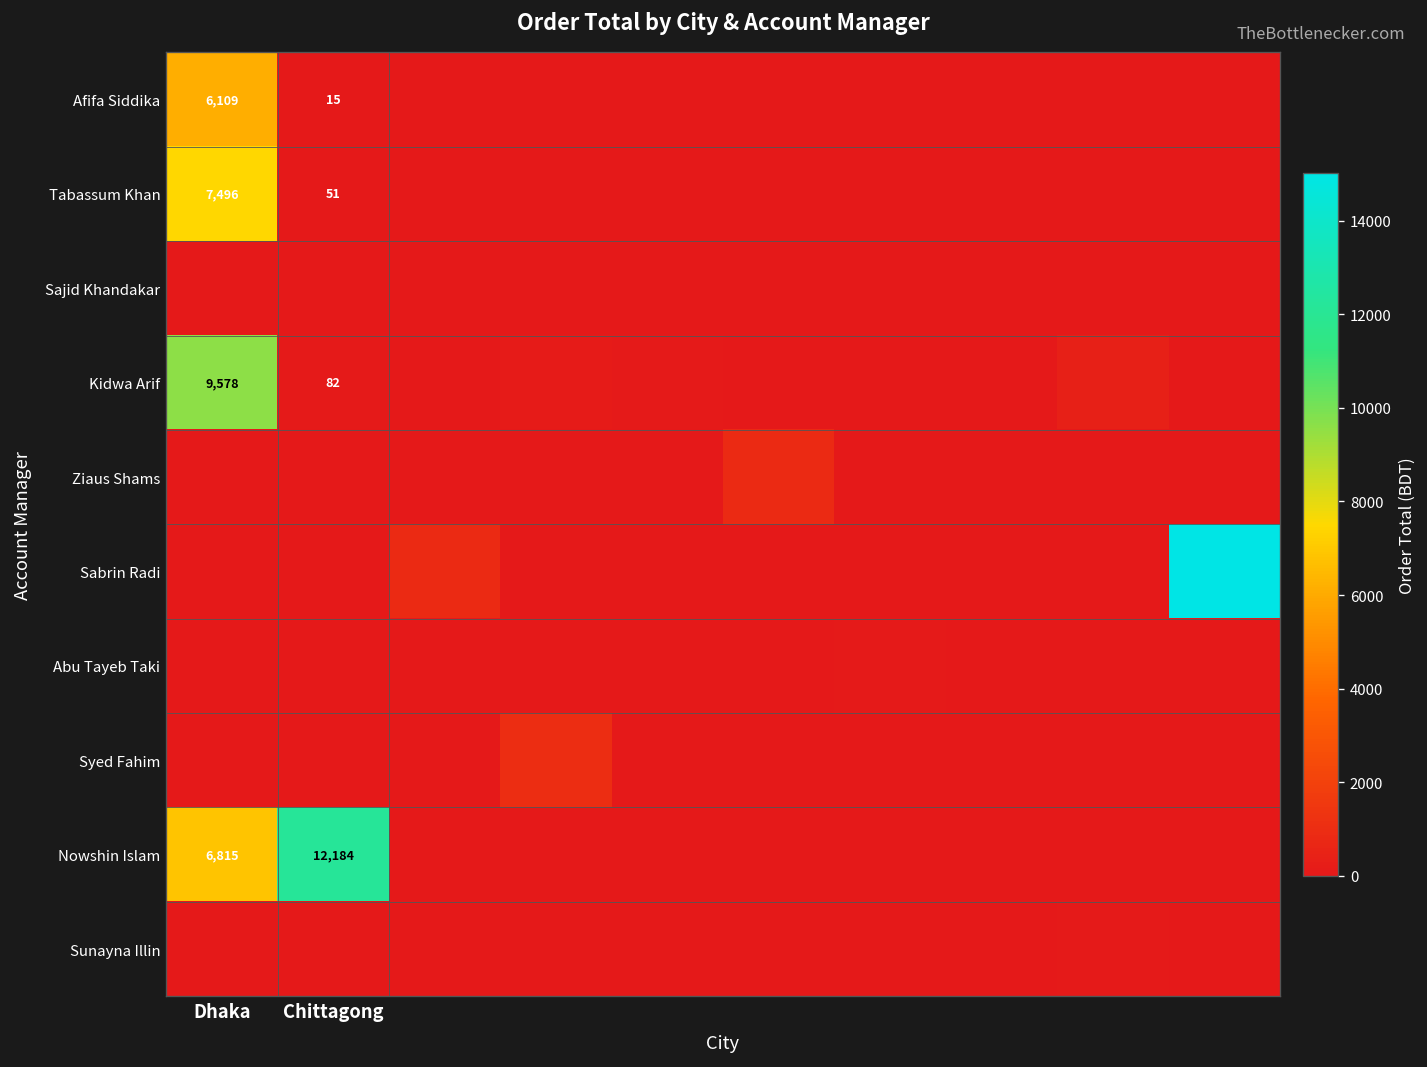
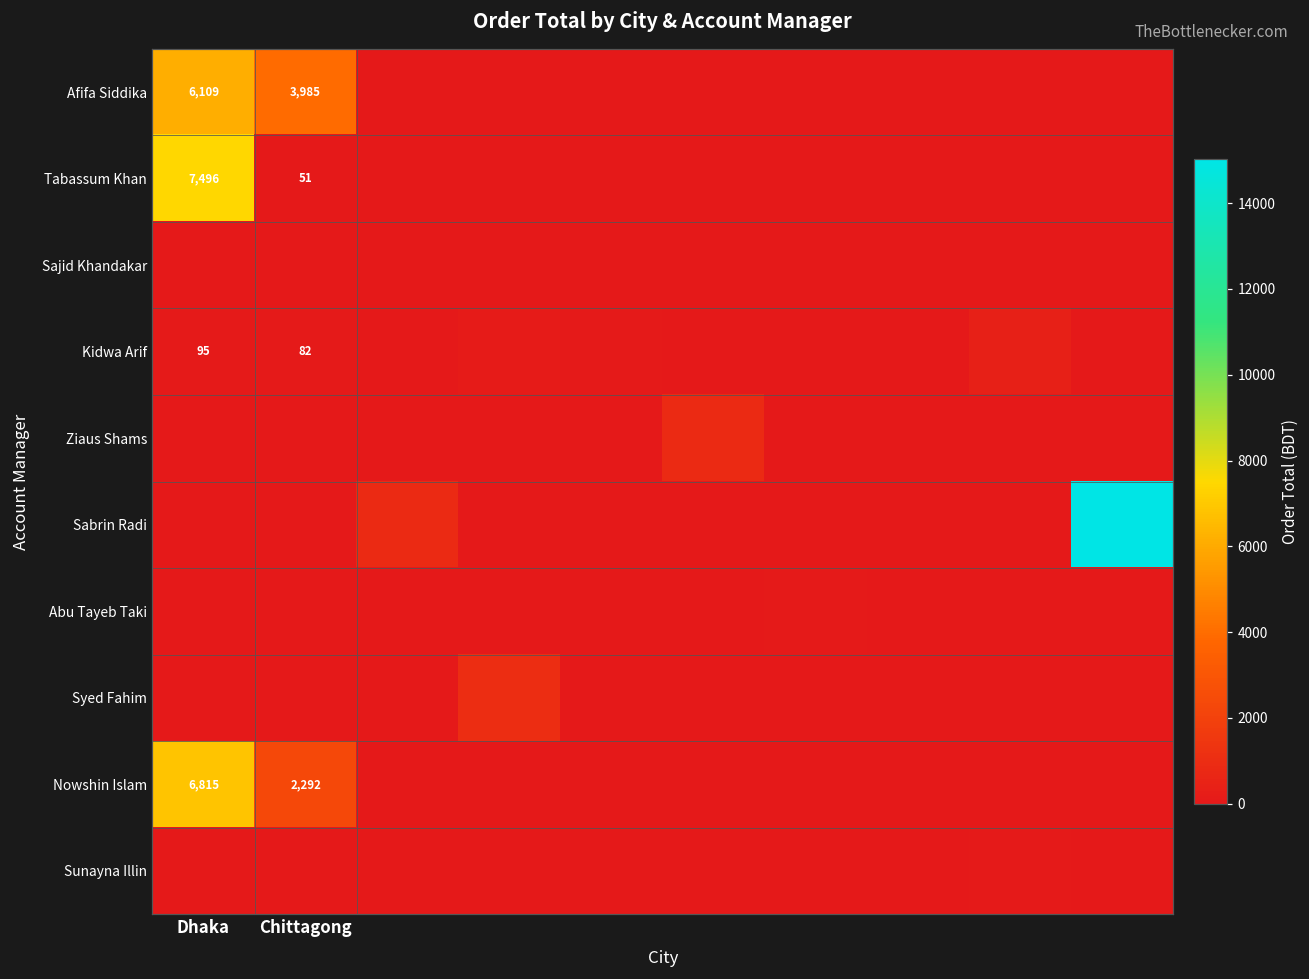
  {
    "Afifa Siddika": {
      "Dhaka": "6,109",
-     "Chittagong": "15"
+     "Chittagong": "3,985"
    },
    "Tabassum Khan": {
      "Dhaka": "7,496",
      "Chittagong": "51"
    },
    "Kidwa Arif": {
-     "Dhaka": "9,578",
+     "Dhaka": "95",
      "Chittagong": "82"
    },
    "Nowshin Islam": {
      "Dhaka": "6,815",
-     "Chittagong": "12,184"
+     "Chittagong": "2,292"
    }
  }
